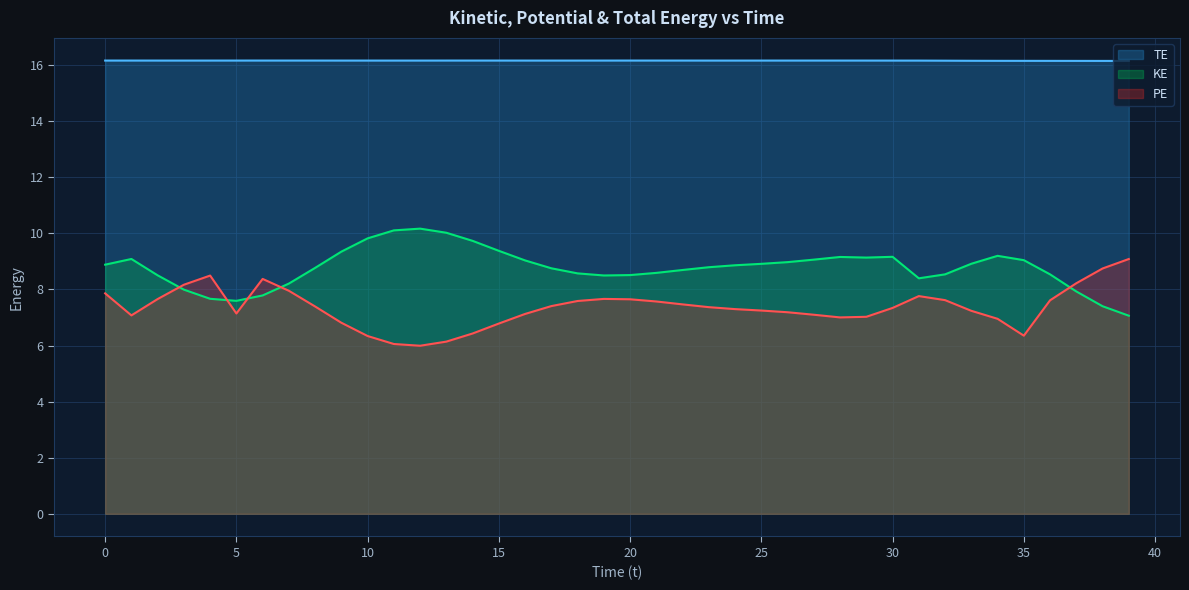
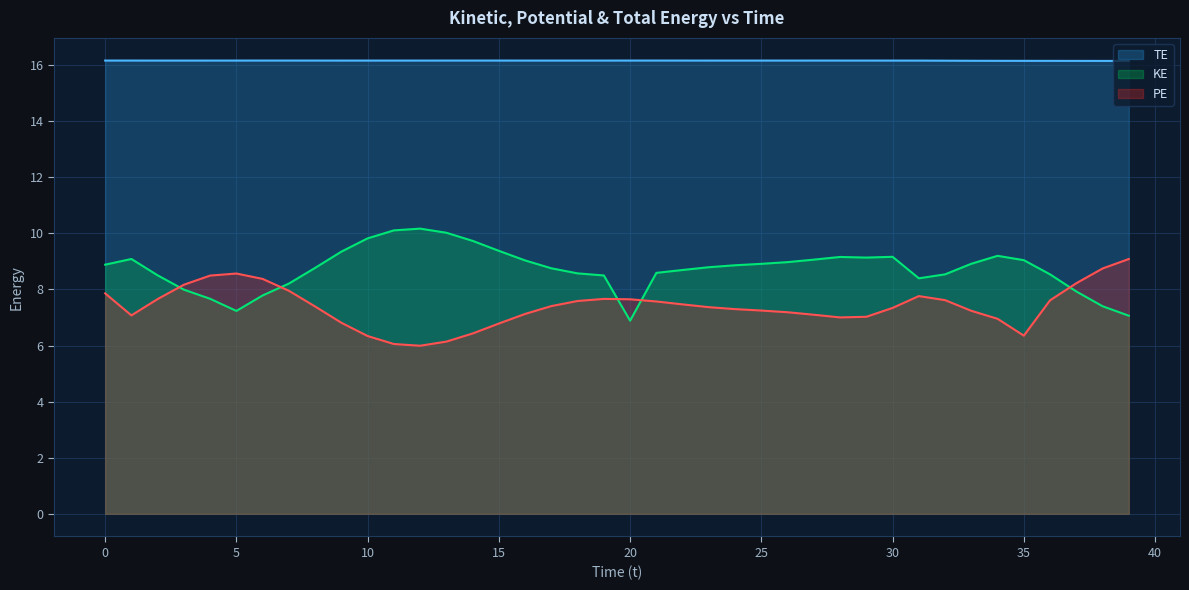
  {
    "TE": {
      "0": 16.2,
      "5": 16.2,
      "10": 16.2,
      "15": 16.2,
      "20": 16.2,
      "25": 16.2,
      "30": 16.2,
      "35": 16.2
    },
    "KE": {
      "0": 8.9,
-     "5": 7.6,
+     "5": 7.2,
      "10": 9.8,
      "15": 9.4,
-     "20": 8.5,
+     "20": 6.9,
      "25": 8.9,
      "30": 9.2,
      "35": 9.0
    },
    "PE": {
      "0": 7.9,
-     "5": 7.1,
+     "5": 8.6,
      "10": 6.3,
      "15": 6.8,
      "20": 7.7,
      "25": 7.2,
      "30": 7.3,
      "35": 6.4
    }
  }
